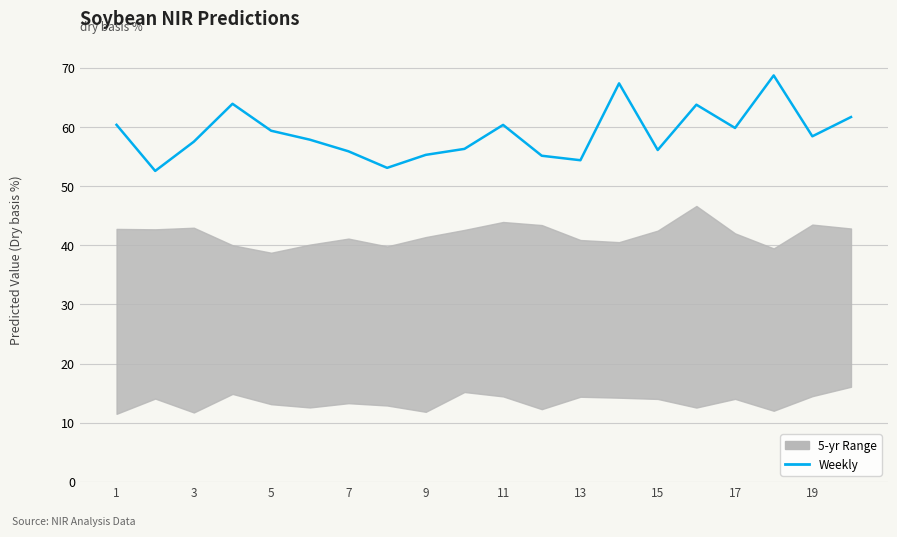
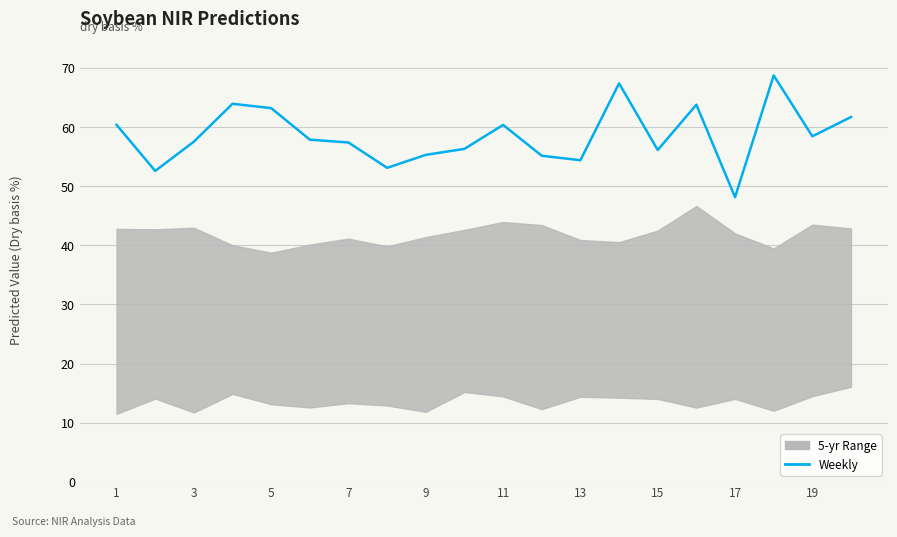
  {
    "Weekly": {
      "1": 60,
      "3": 58,
-     "5": 59,
-     "7": 56,
+     "5": 63,
+     "7": 57,
      "9": 55,
      "11": 60,
      "13": 54,
      "15": 56,
-     "17": 60,
+     "17": 48,
      "19": 58
    }
  }
